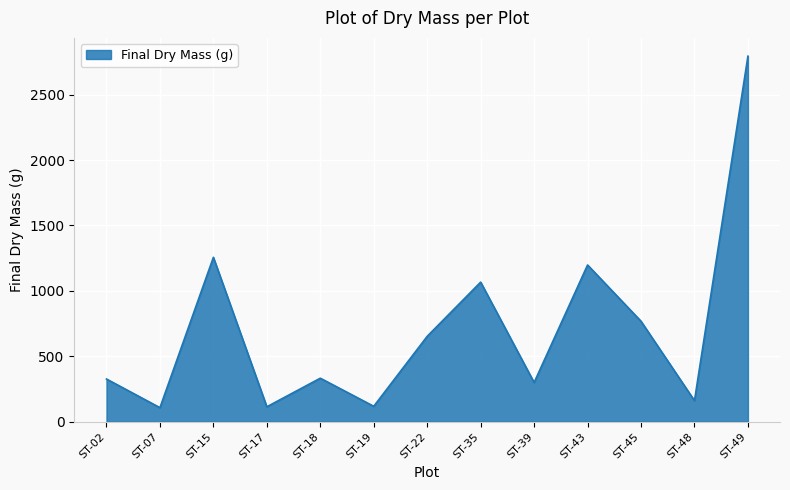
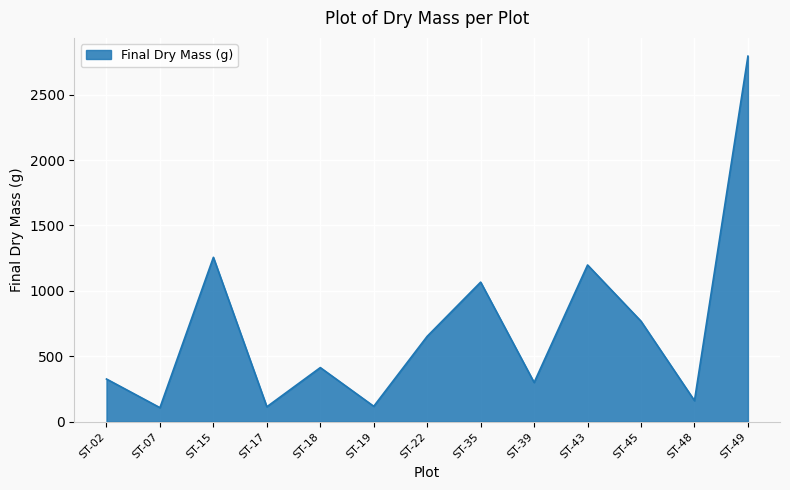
  {
    "ST-02": 330,
    "ST-07": 110,
    "ST-15": 1260,
    "ST-17": 110,
-   "ST-18": 330,
+   "ST-18": 410,
    "ST-19": 120,
    "ST-22": 650,
    "ST-35": 1070,
    "ST-39": 300,
    "ST-43": 1200,
    "ST-45": 770,
    "ST-48": 160,
    "ST-49": 2790
  }
